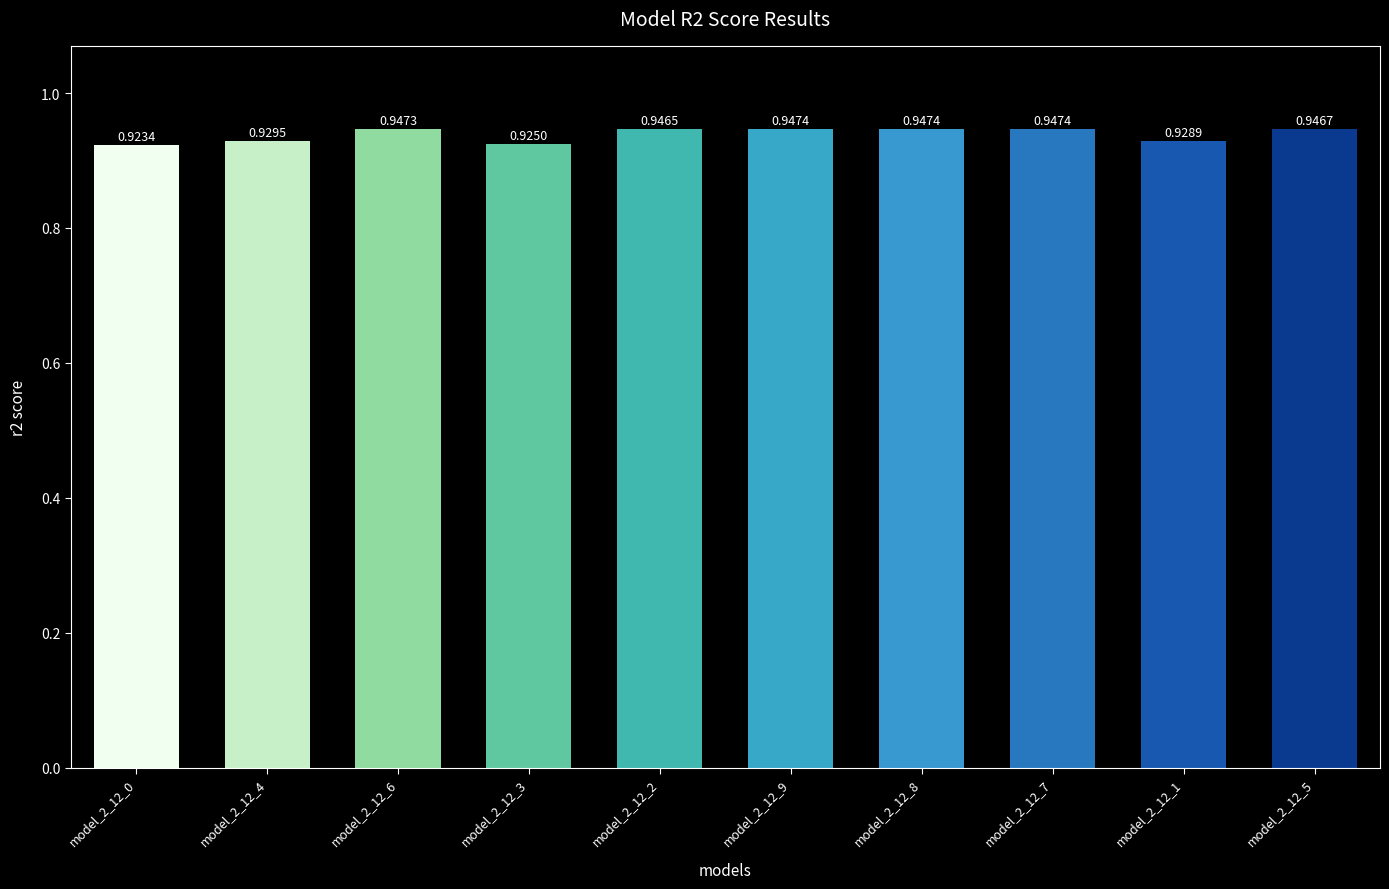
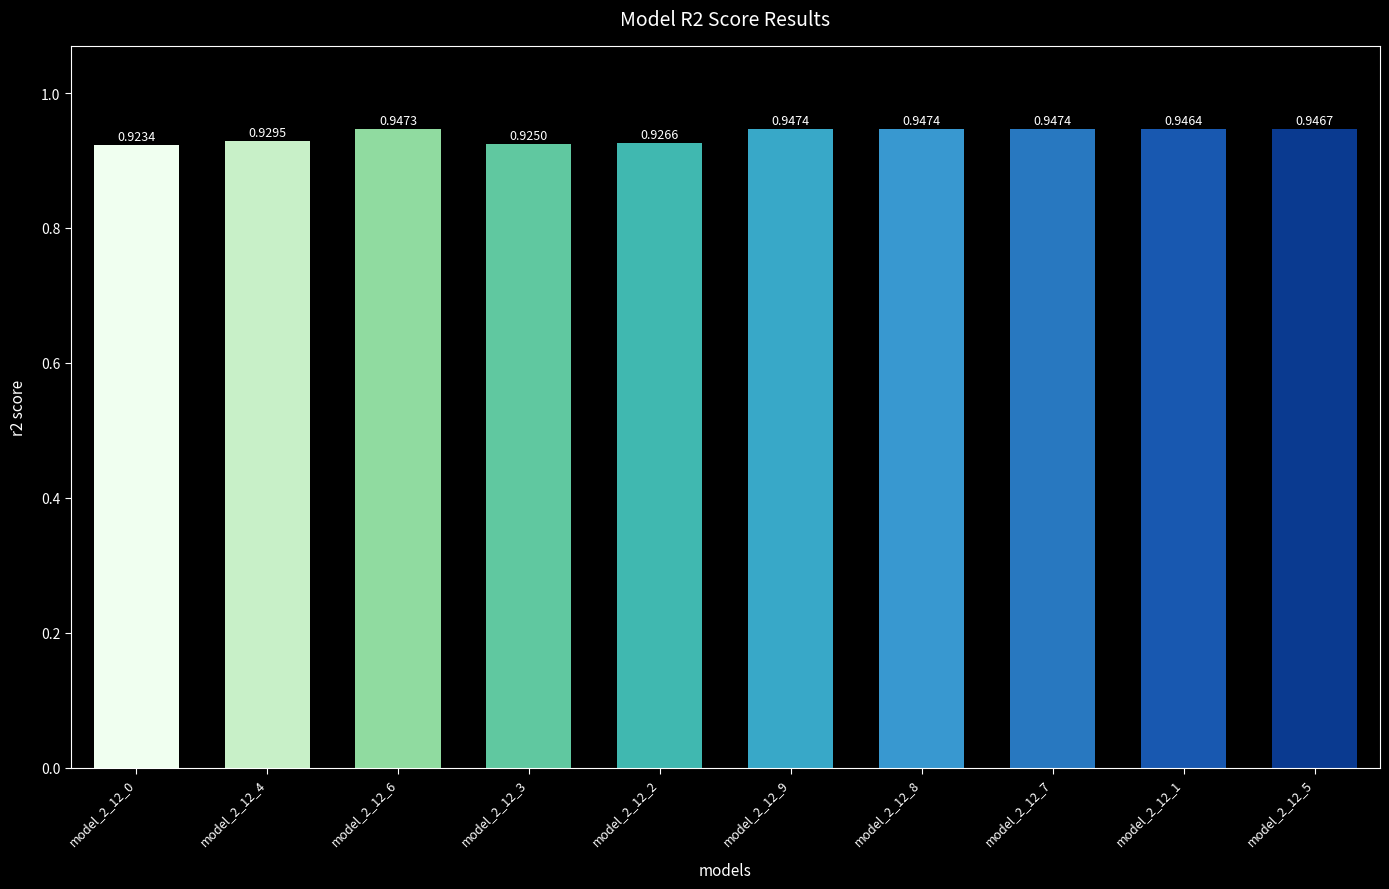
  {
    "model_2_12_0": 0.9234,
    "model_2_12_4": 0.9295,
    "model_2_12_6": 0.9473,
    "model_2_12_3": 0.9250,
-   "model_2_12_2": 0.9465,
+   "model_2_12_2": 0.9266,
    "model_2_12_9": 0.9474,
    "model_2_12_8": 0.9474,
    "model_2_12_7": 0.9474,
-   "model_2_12_1": 0.9289,
+   "model_2_12_1": 0.9464,
    "model_2_12_5": 0.9467
  }
